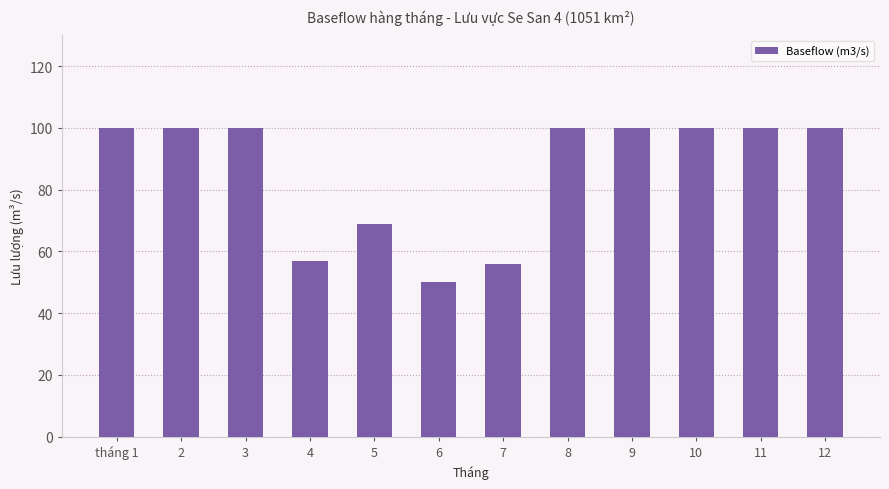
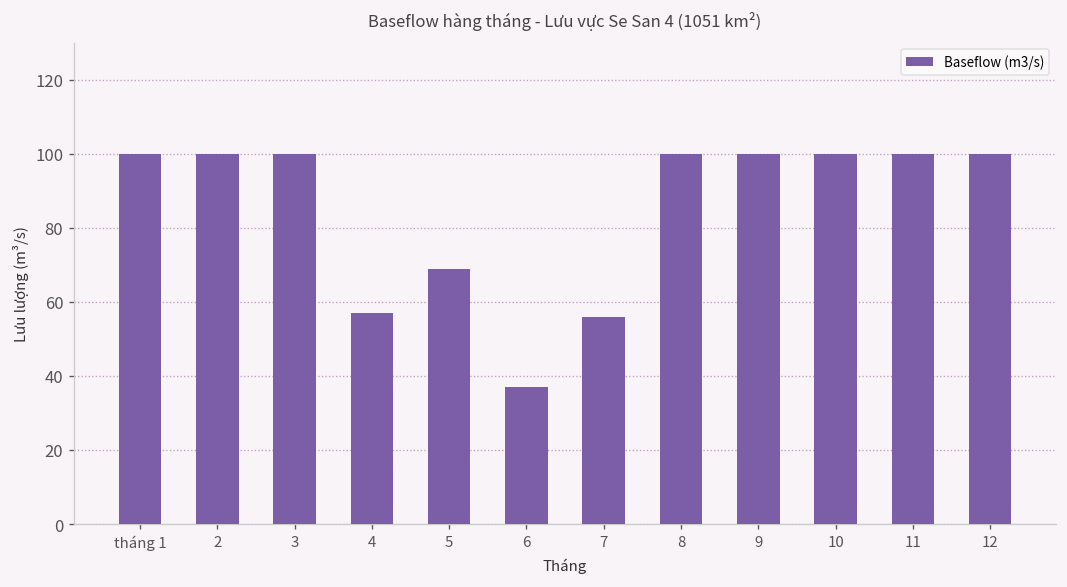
  {
    "tháng 1": 100,
    "2": 100,
    "3": 100,
    "4": 57,
    "5": 69,
-   "6": 50,
+   "6": 37,
    "7": 56,
    "8": 100,
    "9": 100,
    "10": 100,
    "11": 100,
    "12": 100
  }
